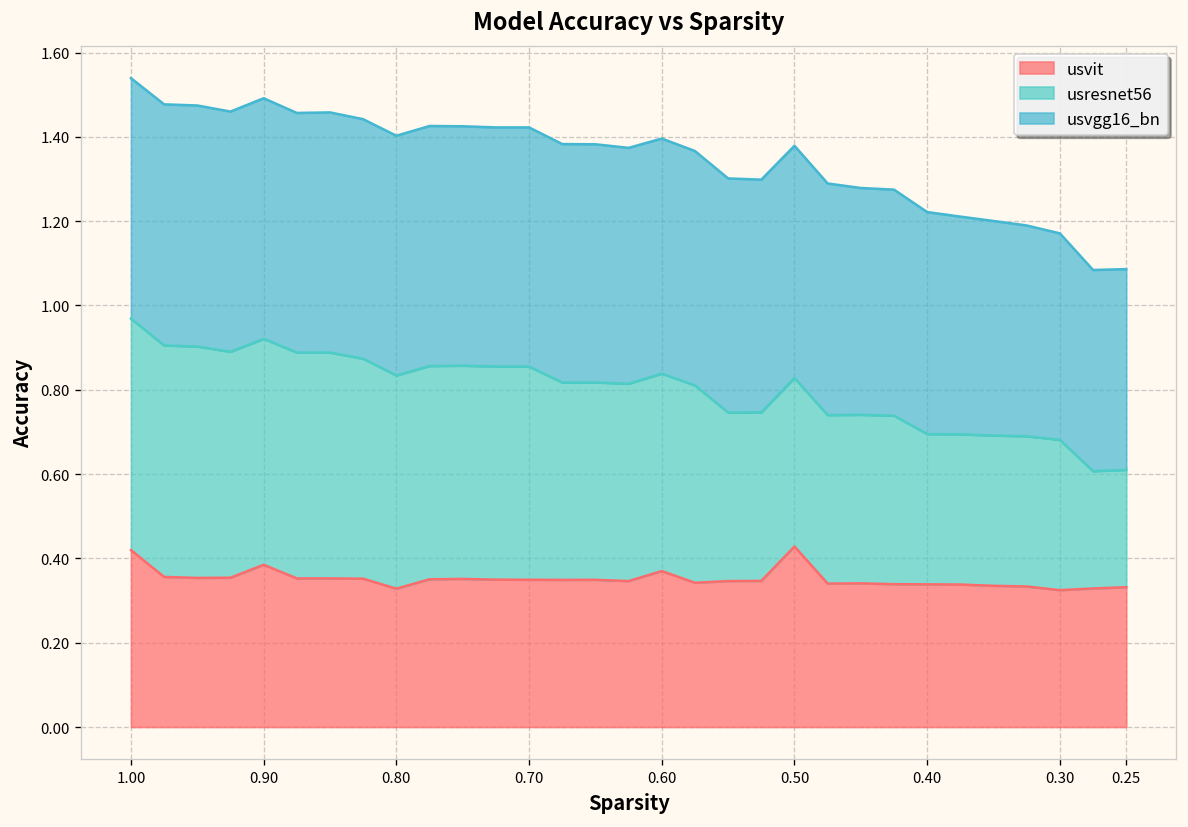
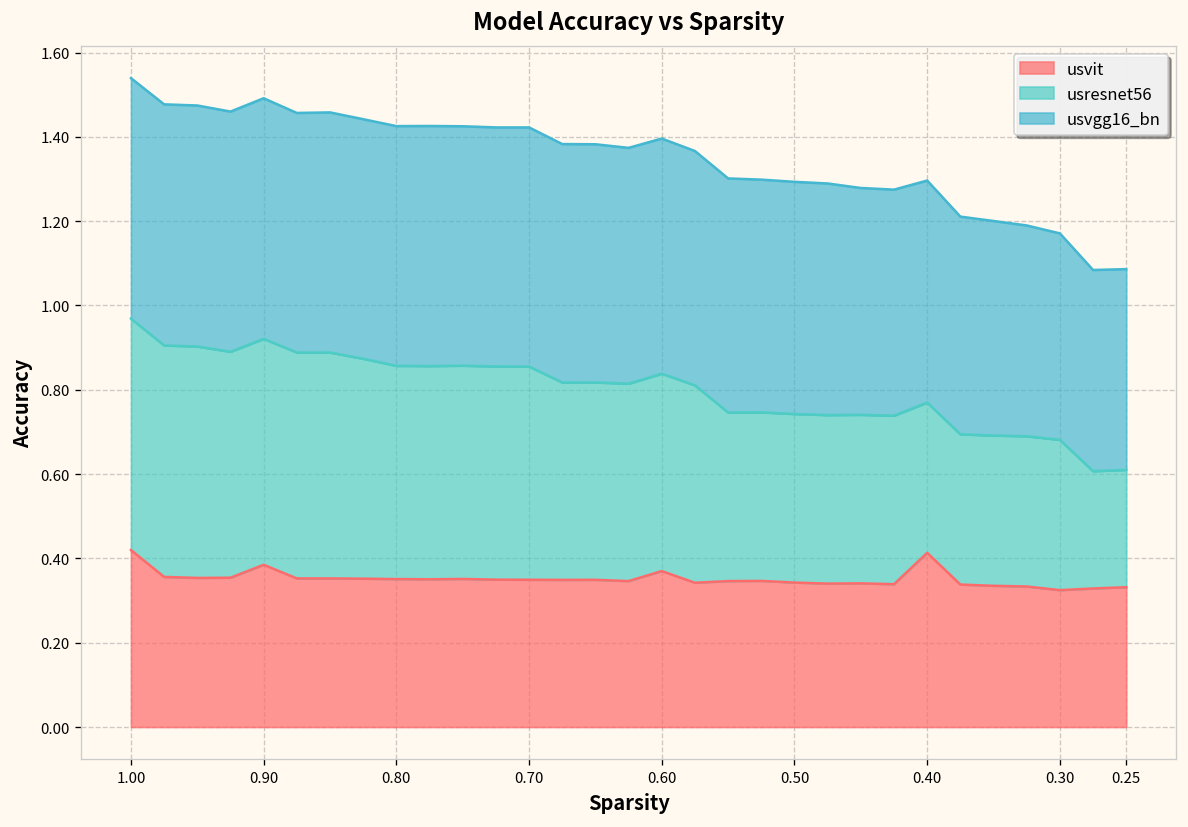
  {
    "usvit": {
      "1.00": 0.42,
      "0.90": 0.38,
-     "0.80": 0.33,
+     "0.80": 0.35,
      "0.70": 0.35,
      "0.60": 0.37,
-     "0.50": 0.43,
-     "0.40": 0.34,
+     "0.50": 0.34,
+     "0.40": 0.41,
      "0.30": 0.32,
      "0.25": 0.33
    }
  }
